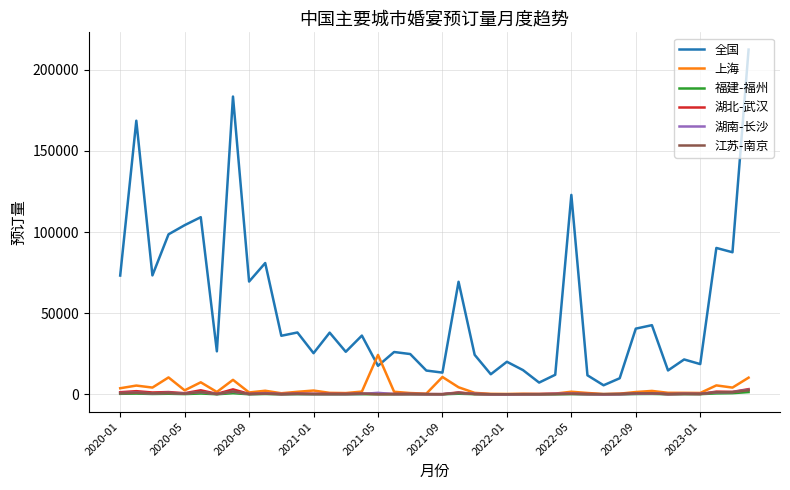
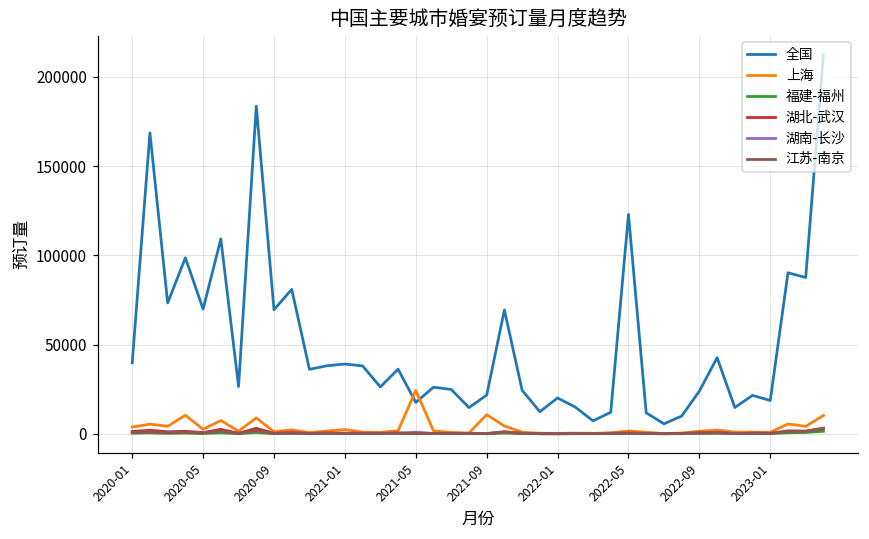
  {
    "全国": {
-     "2020-01": 73000,
-     "2020-05": 104000,
+     "2020-01": 40000,
+     "2020-05": 70000,
      "2020-09": 70000,
-     "2021-01": 25000,
+     "2021-01": 39000,
      "2021-05": 18000,
-     "2021-09": 13000,
+     "2021-09": 22000,
      "2022-01": 20000,
      "2022-05": 123000,
-     "2022-09": 41000,
+     "2022-09": 24000,
      "2023-01": 19000
    },
    "上海": {
      "2020-01": 4000,
      "2020-05": 2000,
      "2021-01": 2000,
      "2021-05": 24000,
      "2021-09": 11000
    }
  }
